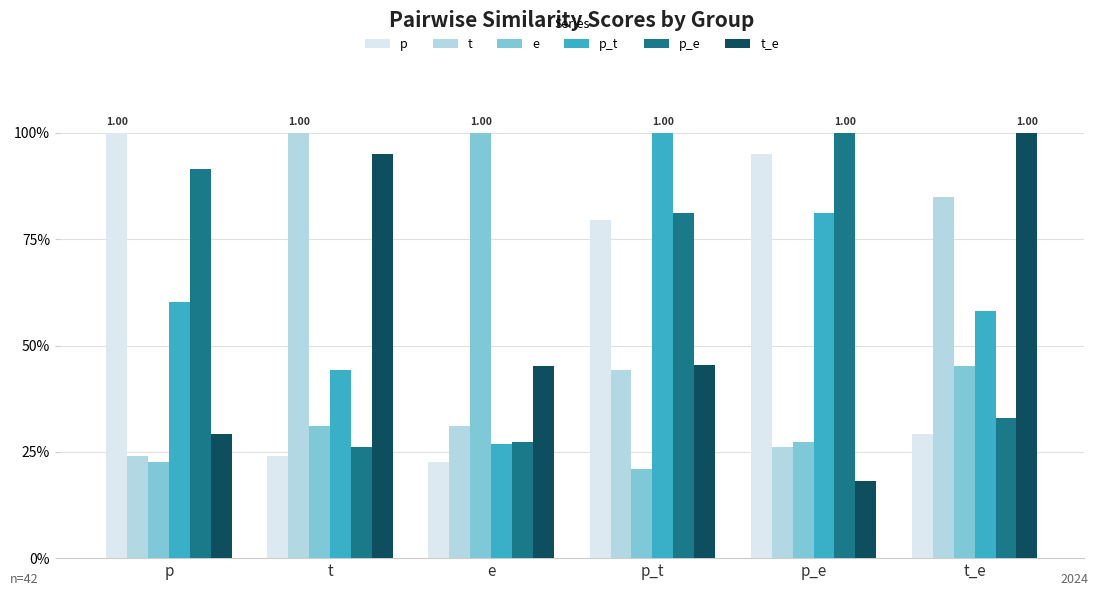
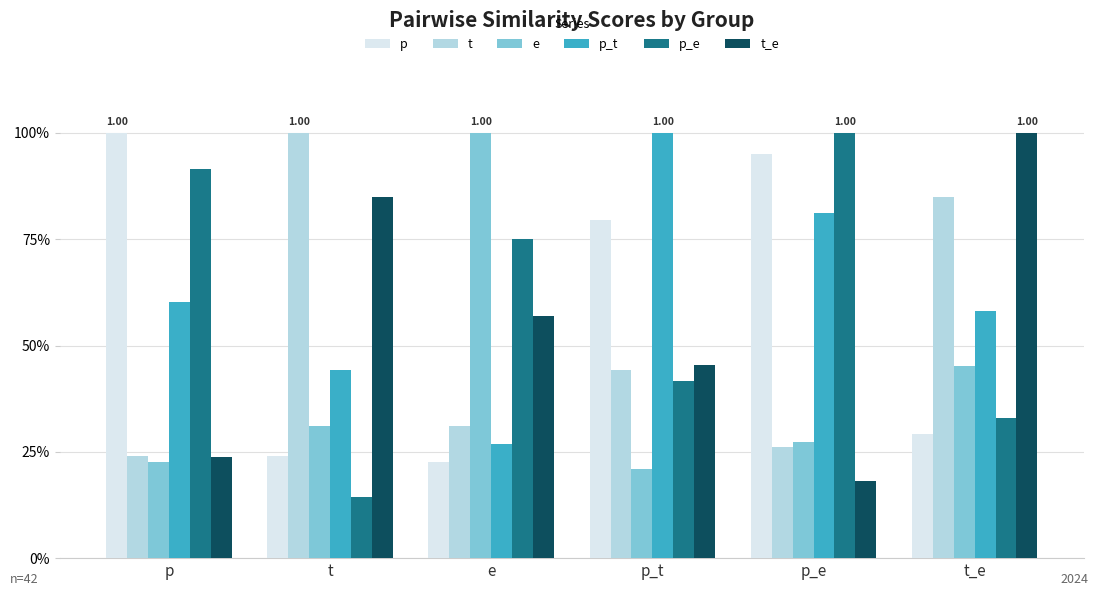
  {
    "p_t": {
      "p_t": "1.00"
    },
    "p_e": {
      "p": "92%",
-     "t": "26%",
-     "e": "27%",
-     "p_t": "81%",
+     "t": "14%",
+     "e": "75%",
+     "p_t": "42%",
      "t_e": "33%"
    },
    "t_e": {
-     "p": "29%",
-     "t": "95%",
-     "e": "45%",
+     "p": "24%",
+     "t": "85%",
+     "e": "57%",
      "p_t": "45%",
      "p_e": "18%"
    }
  }
